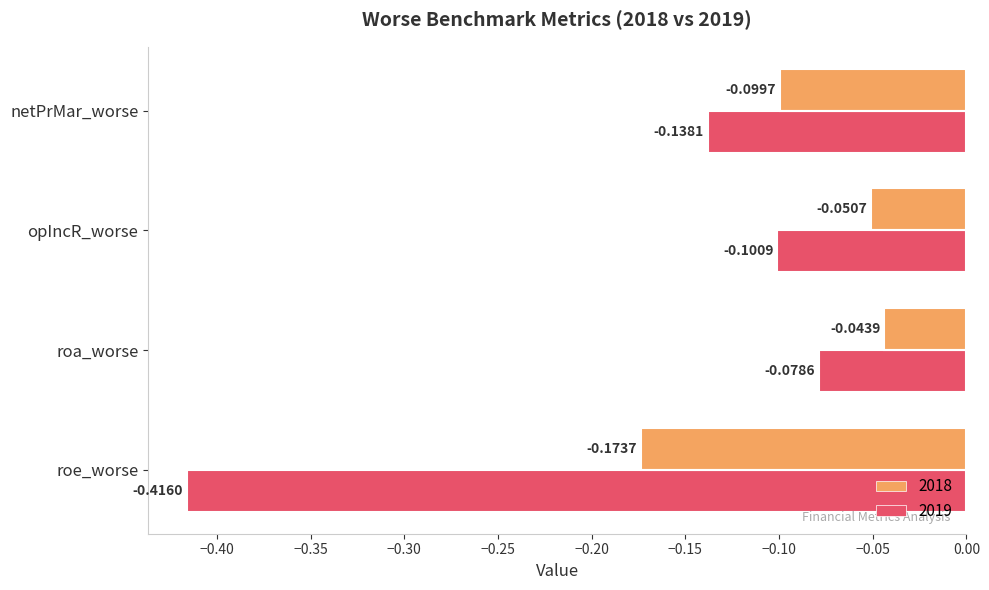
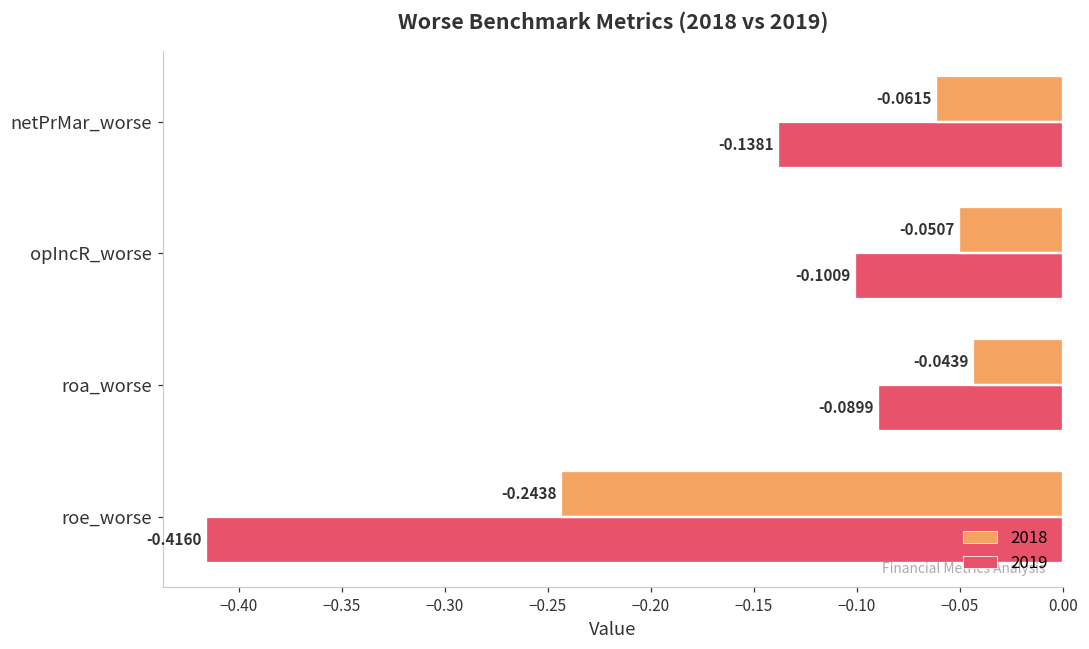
  {
    "2018": {
-     "netPrMar_worse": -0.0997,
+     "netPrMar_worse": -0.0615,
      "opIncR_worse": -0.0507,
      "roa_worse": -0.0439,
-     "roe_worse": -0.1737
+     "roe_worse": -0.2438
    },
    "2019": {
      "netPrMar_worse": -0.1381,
      "opIncR_worse": -0.1009,
-     "roa_worse": -0.0786,
+     "roa_worse": -0.0899,
      "roe_worse": -0.4160
    }
  }
